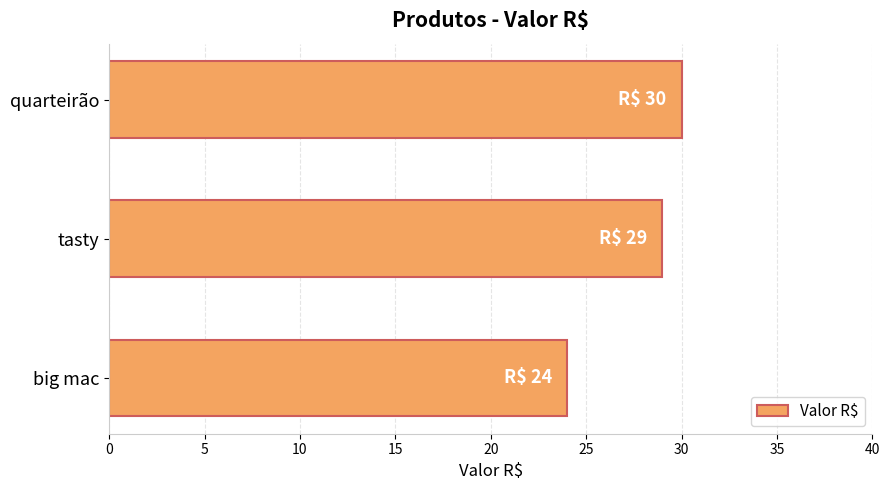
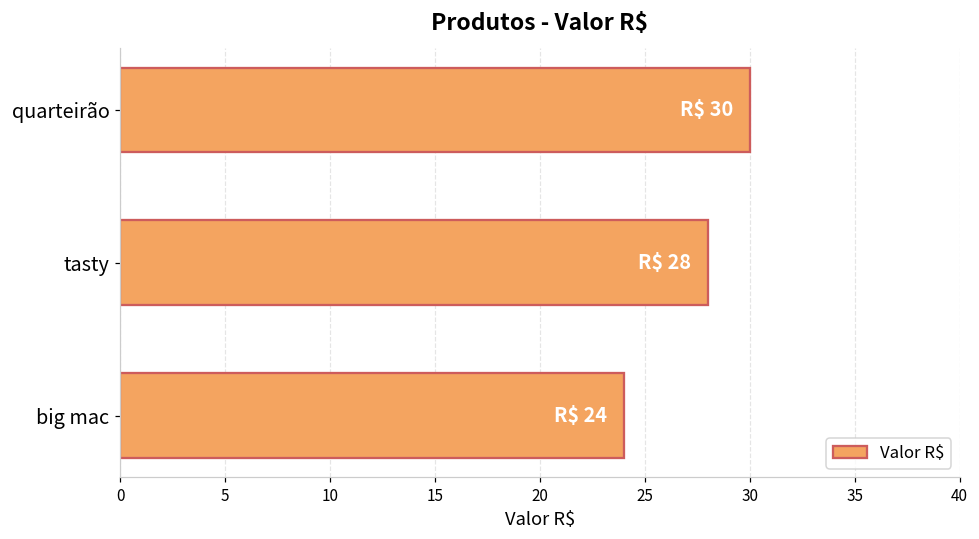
  {
    "quarteirão": 30,
-   "tasty": 29,
+   "tasty": 28,
    "big mac": 24
  }
